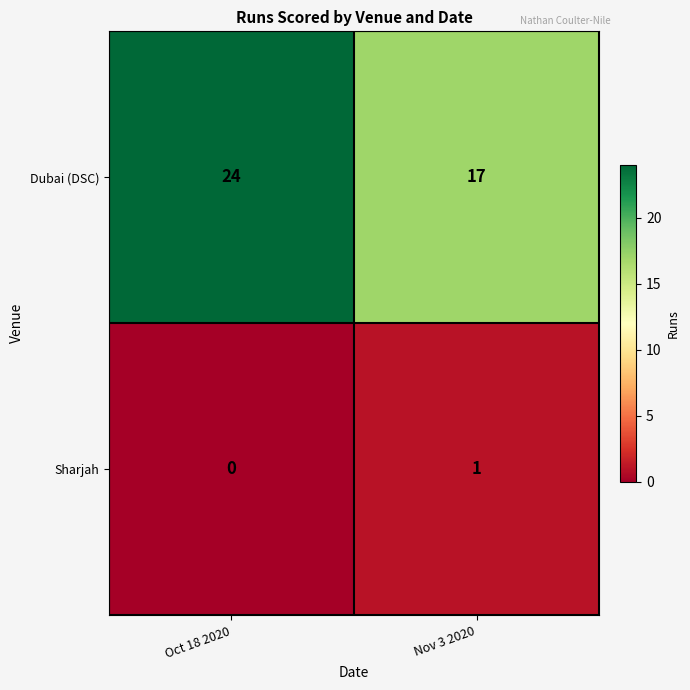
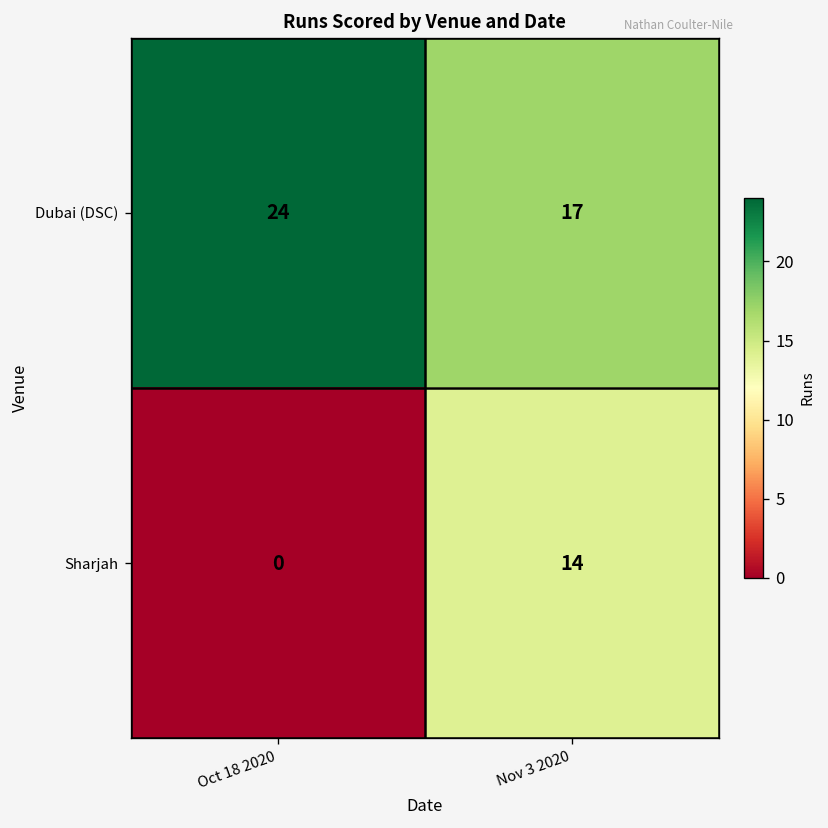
  {
    "Dubai (DSC)": {
      "Oct 18 2020": 24,
      "Nov 3 2020": 17
    },
    "Sharjah": {
      "Oct 18 2020": 0,
-     "Nov 3 2020": 1
+     "Nov 3 2020": 14
    }
  }
